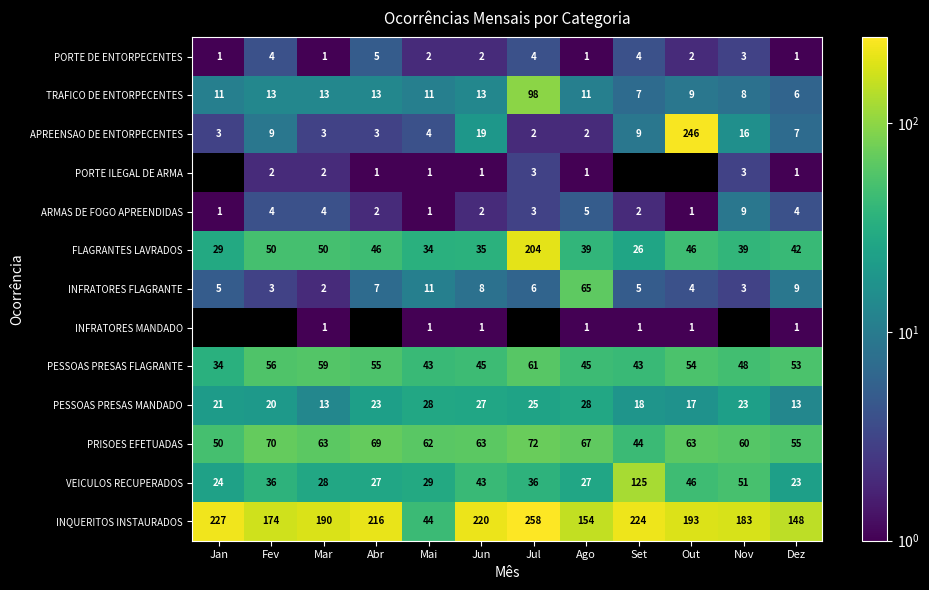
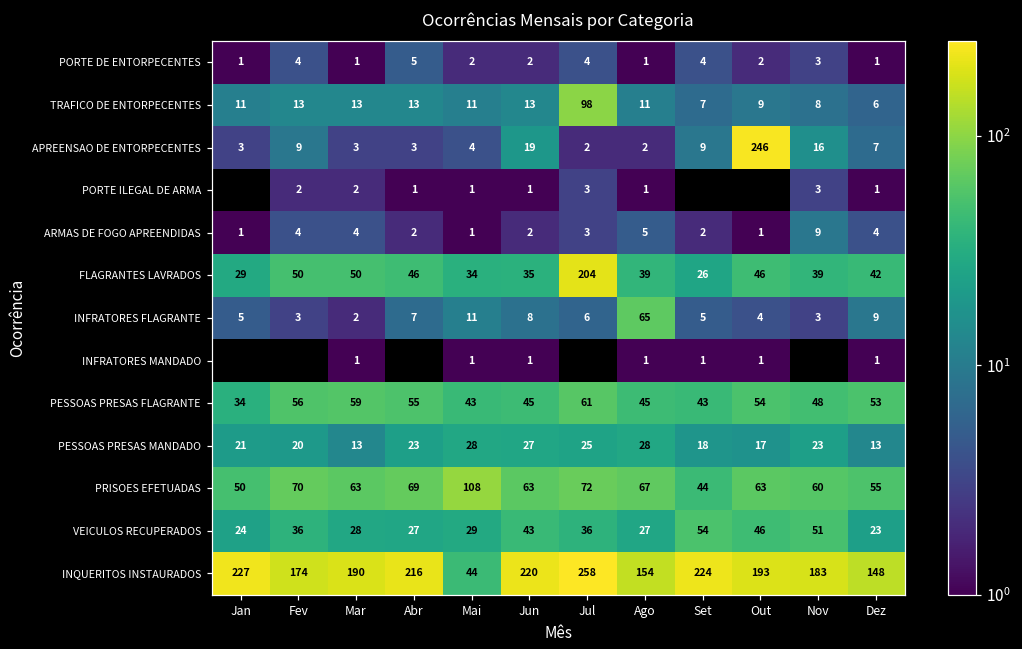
  {
    "PORTE DE ENTORPECENTES": {
      "Jan": 1,
      "Fev": 4,
      "Mar": 1,
      "Abr": 5,
      "Mai": 2,
      "Jun": 2,
      "Jul": 4,
      "Ago": 1,
      "Set": 4,
      "Out": 2,
      "Nov": 3,
      "Dez": 1
    },
    "TRAFICO DE ENTORPECENTES": {
      "Jan": 11,
      "Fev": 13,
      "Mar": 13,
      "Abr": 13,
      "Mai": 11,
      "Jun": 13,
      "Jul": 98,
      "Ago": 11,
      "Set": 7,
      "Out": 9,
      "Nov": 8,
      "Dez": 6
    },
    "APREENSAO DE ENTORPECENTES": {
      "Jan": 3,
      "Fev": 9,
      "Mar": 3,
      "Abr": 3,
      "Mai": 4,
      "Jun": 19,
      "Jul": 2,
      "Ago": 2,
      "Set": 9,
      "Out": 246,
      "Nov": 16,
      "Dez": 7
    },
    "PORTE ILEGAL DE ARMA": {
      "Fev": 2,
      "Mar": 2,
      "Abr": 1,
      "Mai": 1,
      "Jun": 1,
      "Jul": 3,
      "Ago": 1,
      "Nov": 3,
      "Dez": 1
    },
    "ARMAS DE FOGO APREENDIDAS": {
      "Jan": 1,
      "Fev": 4,
      "Mar": 4,
      "Abr": 2,
      "Mai": 1,
      "Jun": 2,
      "Jul": 3,
      "Ago": 5,
      "Set": 2,
      "Out": 1,
      "Nov": 9,
      "Dez": 4
    },
    "FLAGRANTES LAVRADOS": {
      "Jan": 29,
      "Fev": 50,
      "Mar": 50,
      "Abr": 46,
      "Mai": 34,
      "Jun": 35,
      "Jul": 204,
      "Ago": 39,
      "Set": 26,
      "Out": 46,
      "Nov": 39,
      "Dez": 42
    },
    "INFRATORES FLAGRANTE": {
      "Jan": 5,
      "Fev": 3,
      "Mar": 2,
      "Abr": 7,
      "Mai": 11,
      "Jun": 8,
      "Jul": 6,
      "Ago": 65,
      "Set": 5,
      "Out": 4,
      "Nov": 3,
      "Dez": 9
    },
    "INFRATORES MANDADO": {
      "Mar": 1,
      "Mai": 1,
      "Jun": 1,
      "Ago": 1,
      "Set": 1,
      "Out": 1,
      "Dez": 1
    },
    "PESSOAS PRESAS FLAGRANTE": {
      "Jan": 34,
      "Fev": 56,
      "Mar": 59,
      "Abr": 55,
      "Mai": 43,
      "Jun": 45,
      "Jul": 61,
      "Ago": 45,
      "Set": 43,
      "Out": 54,
      "Nov": 48,
      "Dez": 53
    },
    "PESSOAS PRESAS MANDADO": {
      "Jan": 21,
      "Fev": 20,
      "Mar": 13,
      "Abr": 23,
      "Mai": 28,
      "Jun": 27,
      "Jul": 25,
      "Ago": 28,
      "Set": 18,
      "Out": 17,
      "Nov": 23,
      "Dez": 13
    },
    "PRISOES EFETUADAS": {
      "Jan": 50,
      "Fev": 70,
      "Mar": 63,
      "Abr": 69,
-     "Mai": 62,
+     "Mai": 108,
      "Jun": 63,
      "Jul": 72,
      "Ago": 67,
      "Set": 44,
      "Out": 63,
      "Nov": 60,
      "Dez": 55
    },
    "VEICULOS RECUPERADOS": {
      "Jan": 24,
      "Fev": 36,
      "Mar": 28,
      "Abr": 27,
      "Mai": 29,
      "Jun": 43,
      "Jul": 36,
      "Ago": 27,
-     "Set": 125,
+     "Set": 54,
      "Out": 46,
      "Nov": 51,
      "Dez": 23
    },
    "INQUERITOS INSTAURADOS": {
      "Jan": 227,
      "Fev": 174,
      "Mar": 190,
      "Abr": 216,
      "Mai": 44,
      "Jun": 220,
      "Jul": 258,
      "Ago": 154,
      "Set": 224,
      "Out": 193,
      "Nov": 183,
      "Dez": 148
    }
  }
